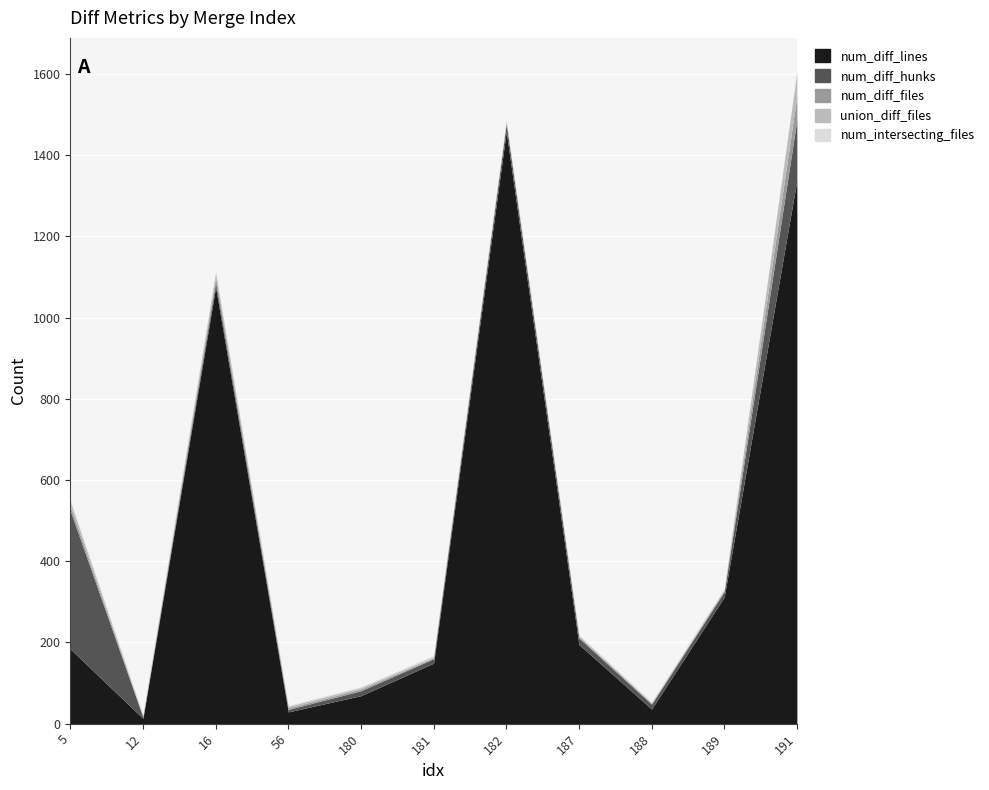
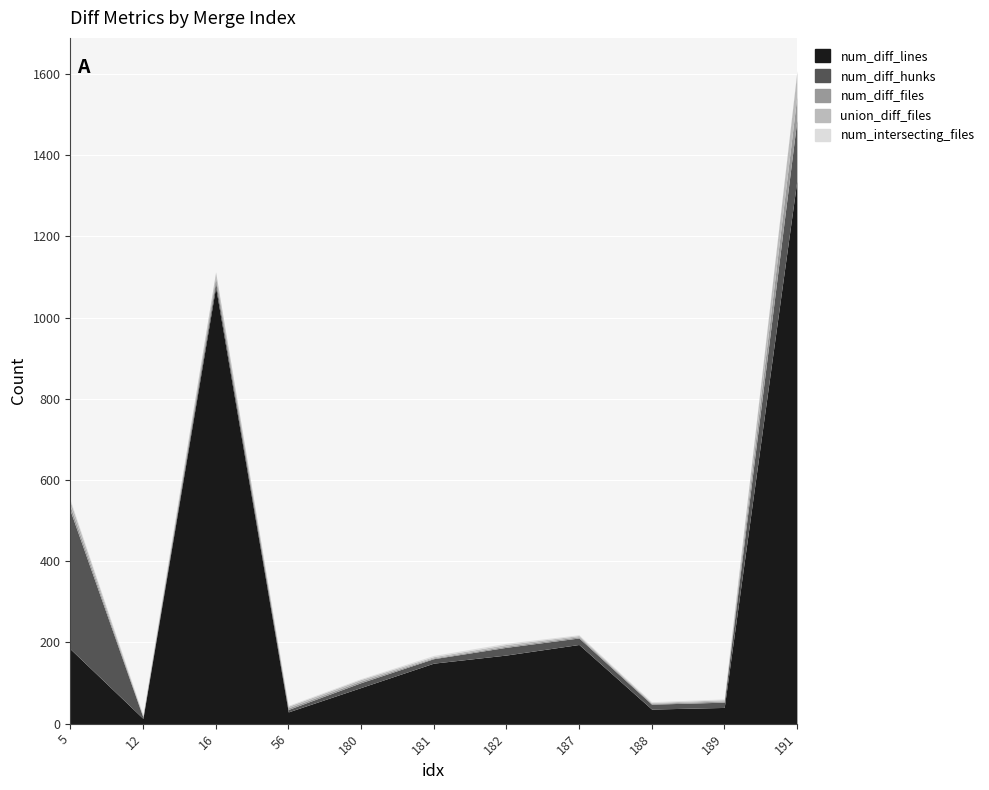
  {
    "num_diff_lines": {
-     "180": 70,
-     "182": 1460,
-     "189": 310
+     "180": 90,
+     "182": 170,
+     "189": 40
    }
  }
